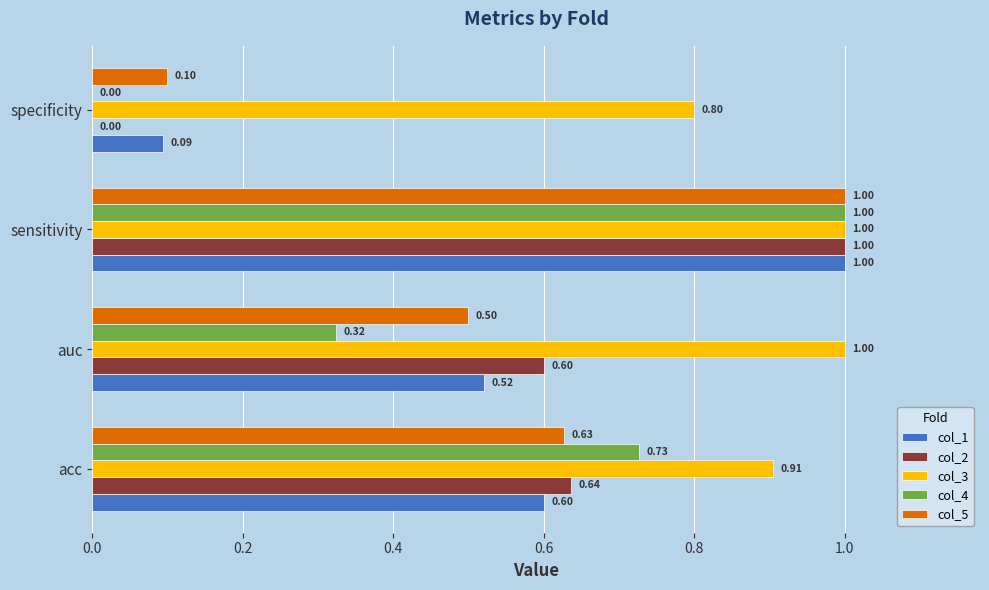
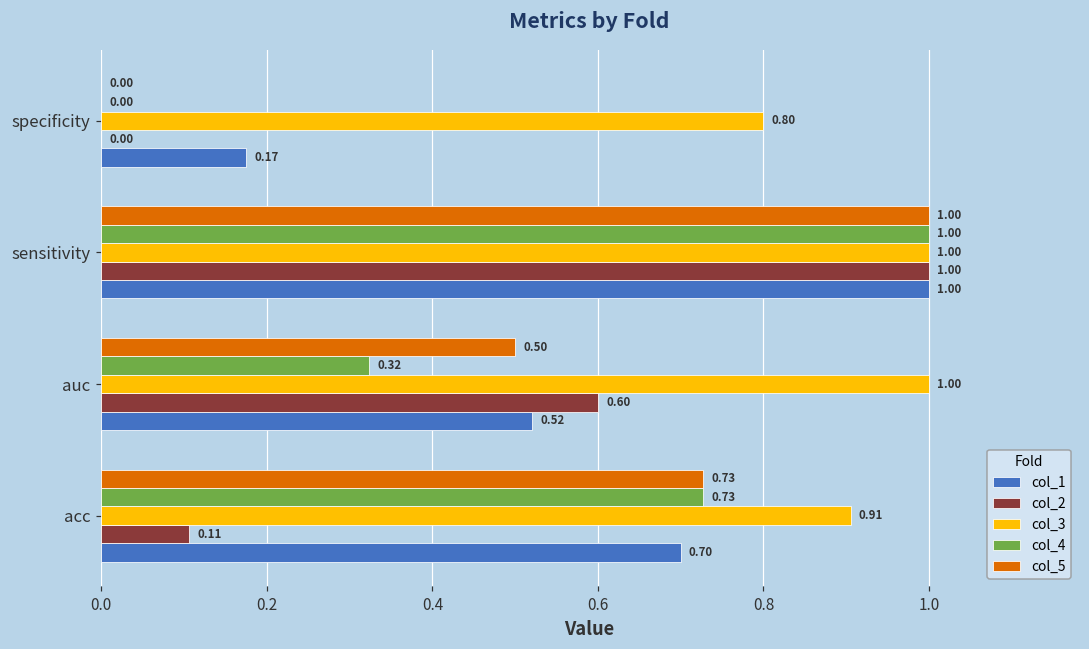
  {
    "col_1": {
-     "specificity": 0.09,
+     "specificity": 0.17,
      "sensitivity": 1.00,
      "auc": 0.52,
-     "acc": 0.60
+     "acc": 0.70
    },
    "col_2": {
      "specificity": 0.00,
      "sensitivity": 1.00,
      "auc": 0.60,
-     "acc": 0.64
+     "acc": 0.11
    },
    "col_3": {
      "specificity": 0.80,
      "sensitivity": 1.00,
      "auc": 1.00,
      "acc": 0.91
    },
    "col_4": {
      "specificity": 0.00,
      "sensitivity": 1.00,
      "auc": 0.32,
      "acc": 0.73
    },
    "col_5": {
-     "specificity": 0.10,
+     "specificity": 0.00,
      "sensitivity": 1.00,
      "auc": 0.50,
-     "acc": 0.63
+     "acc": 0.73
    }
  }
